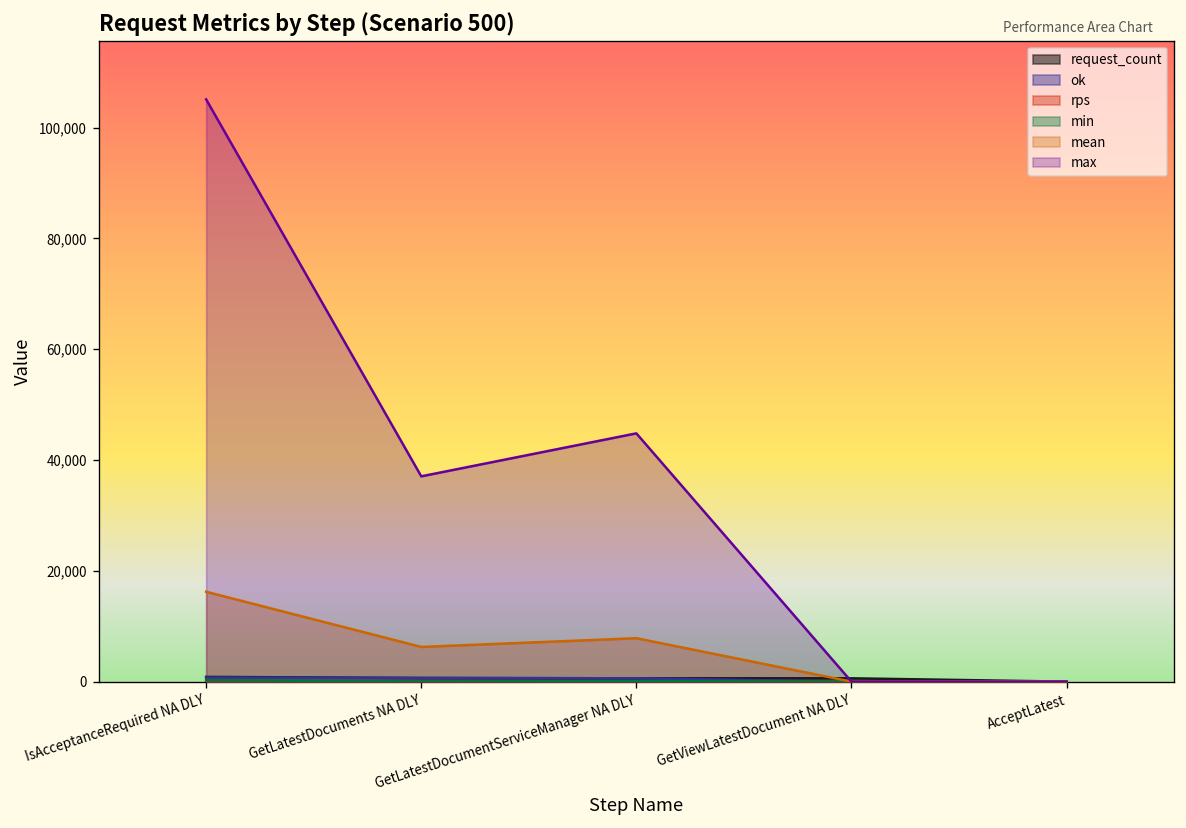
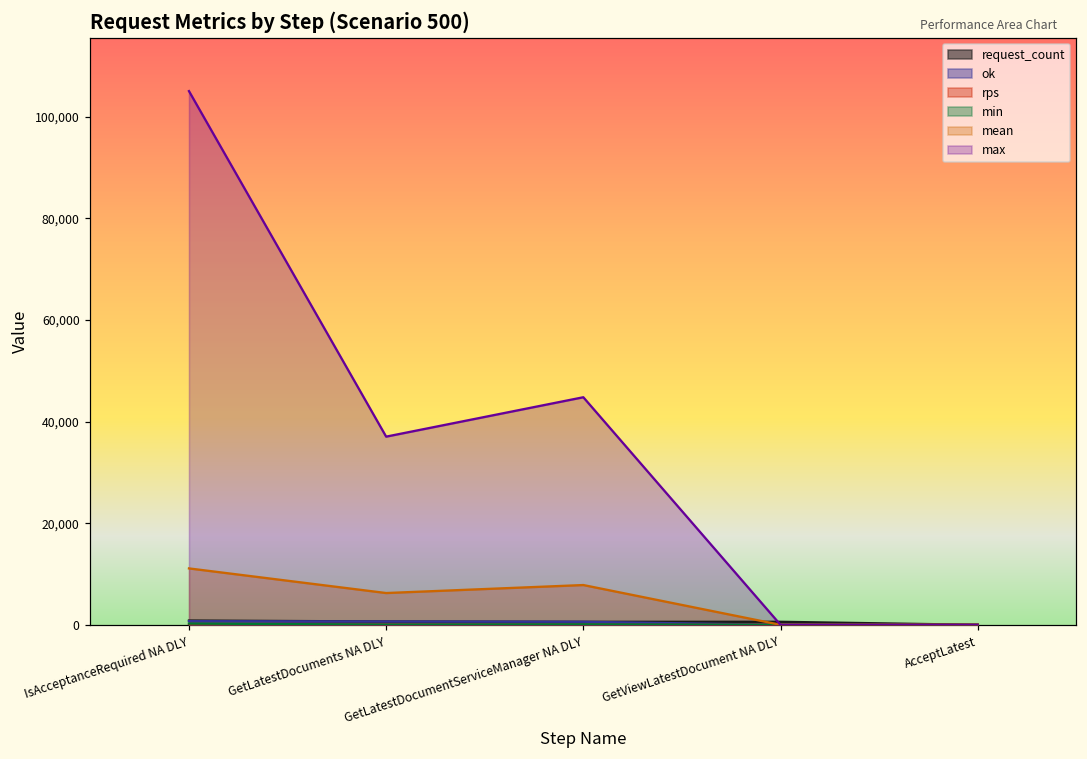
  {
    "request_count": {
      "GetViewLatestDocument NA DLY": "1,000"
    },
    "mean": {
-     "IsAcceptanceRequired NA DLY": "16,000",
+     "IsAcceptanceRequired NA DLY": "11,000",
      "GetLatestDocuments NA DLY": "6,000",
      "GetLatestDocumentServiceManager NA DLY": "8,000"
    },
    "max": {
      "IsAcceptanceRequired NA DLY": "105,000",
      "GetLatestDocuments NA DLY": "37,000",
      "GetLatestDocumentServiceManager NA DLY": "45,000"
    }
  }
